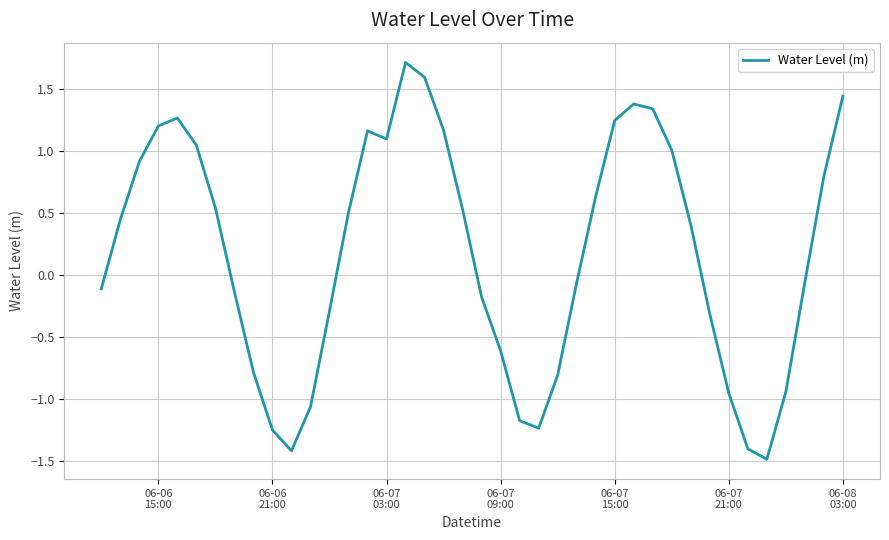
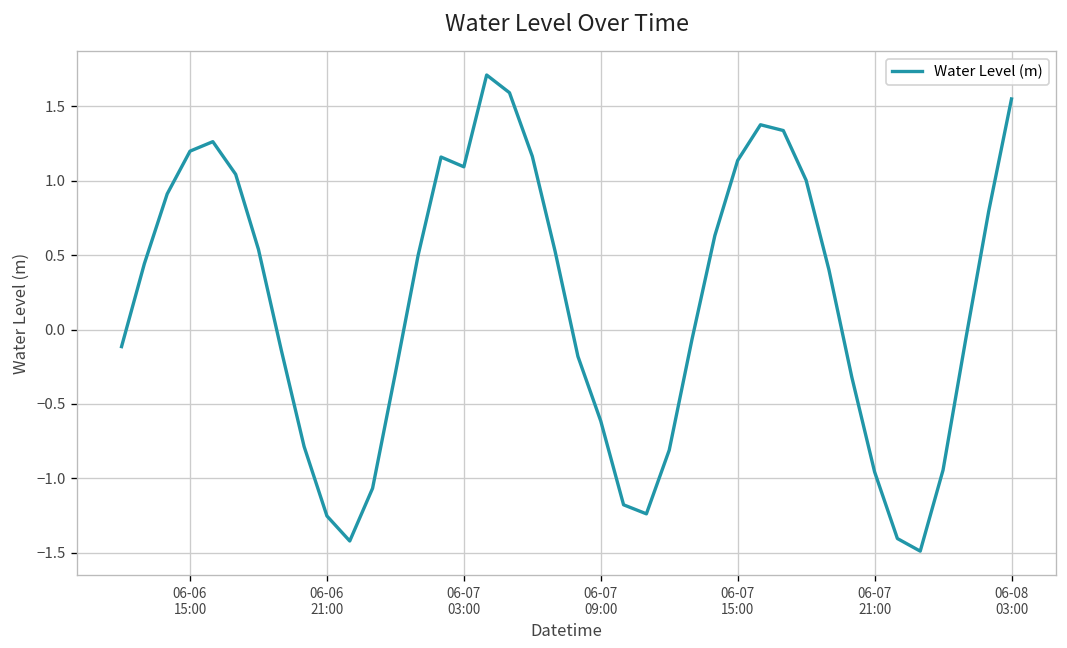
  {
    "06-06 15:00": 1.20,
    "06-06 21:00": -1.25,
    "06-07 03:00": 1.09,
    "06-07 09:00": -0.61,
-   "06-07 15:00": 1.24,
+   "06-07 15:00": 1.14,
    "06-07 21:00": -0.96,
-   "06-08 03:00": 1.44
+   "06-08 03:00": 1.55
  }
